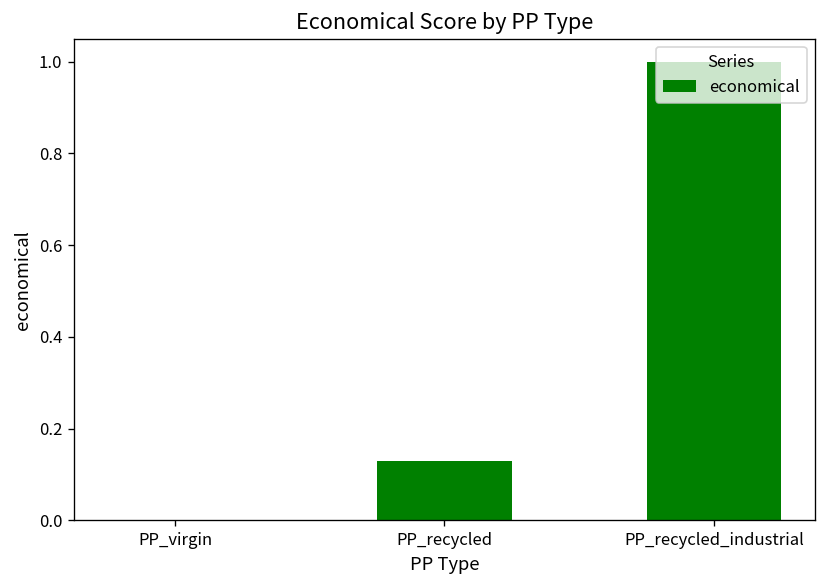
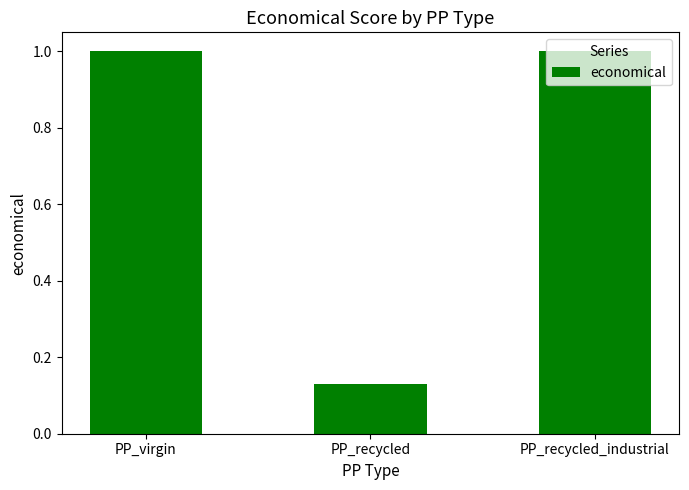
  {
-   "PP_virgin": 0,
+   "PP_virgin": 1,
    "PP_recycled": 0.13
  }
